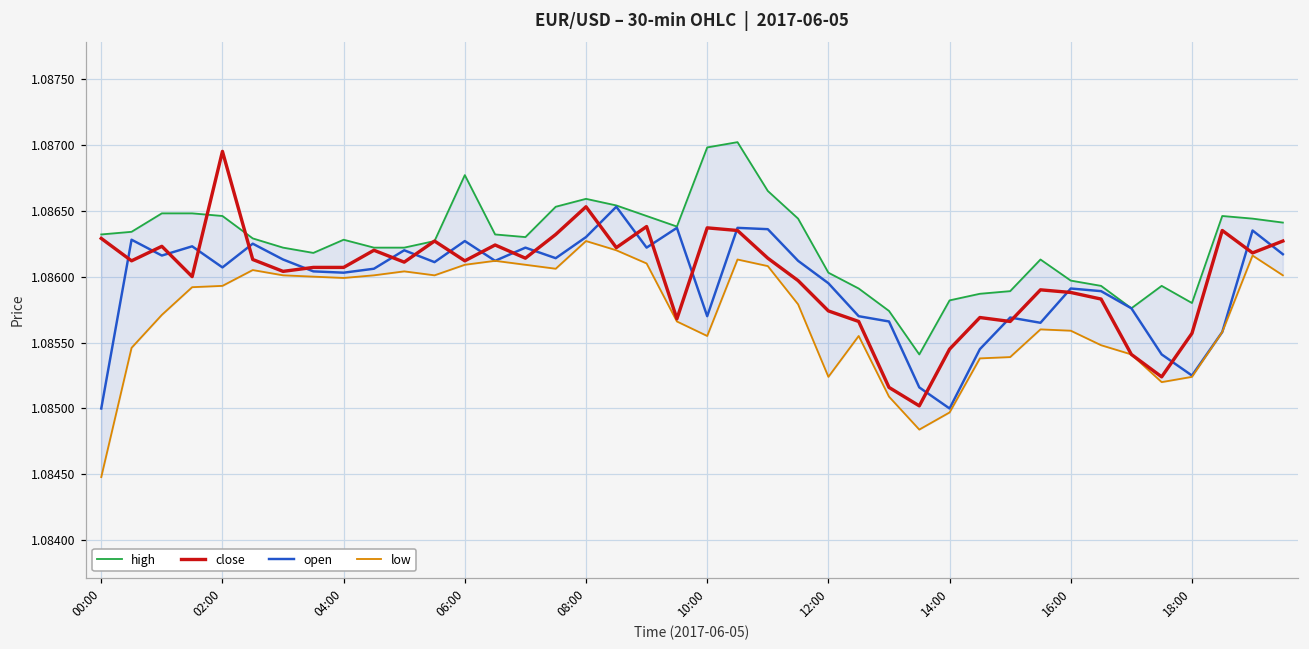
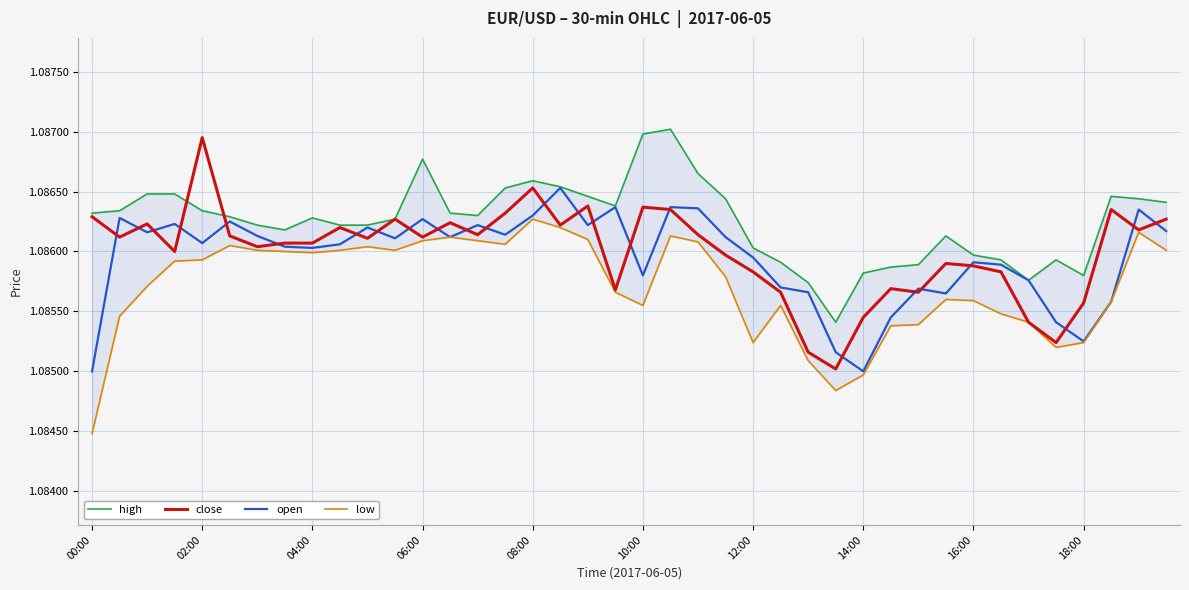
  {
    "high": {
      "00:00": 1.08632,
-     "02:00": 1.08646,
+     "02:00": 1.08634,
      "04:00": 1.08628,
      "06:00": 1.08677,
      "08:00": 1.08659,
      "10:00": 1.08698,
      "12:00": 1.08603,
      "14:00": 1.08582,
      "16:00": 1.08597,
      "18:00": 1.08580
    },
    "close": {
      "00:00": 1.08629,
      "02:00": 1.08695,
      "04:00": 1.08607,
      "06:00": 1.08612,
      "08:00": 1.08653,
      "10:00": 1.08637,
-     "12:00": 1.08574,
+     "12:00": 1.08583,
      "14:00": 1.08545,
      "16:00": 1.08588,
      "18:00": 1.08557
    },
    "open": {
      "00:00": 1.0850,
      "02:00": 1.08607,
      "04:00": 1.08603,
      "06:00": 1.08627,
      "08:00": 1.0863,
-     "10:00": 1.0857,
+     "10:00": 1.0858,
      "12:00": 1.08595,
      "14:00": 1.0850,
      "16:00": 1.0859
    },
    "low": {
      "00:00": 1.08448,
      "02:00": 1.08593,
      "04:00": 1.08599,
      "06:00": 1.08609,
      "08:00": 1.08627,
      "10:00": 1.08555,
      "12:00": 1.08524,
      "14:00": 1.08497,
      "16:00": 1.08559
    }
  }
